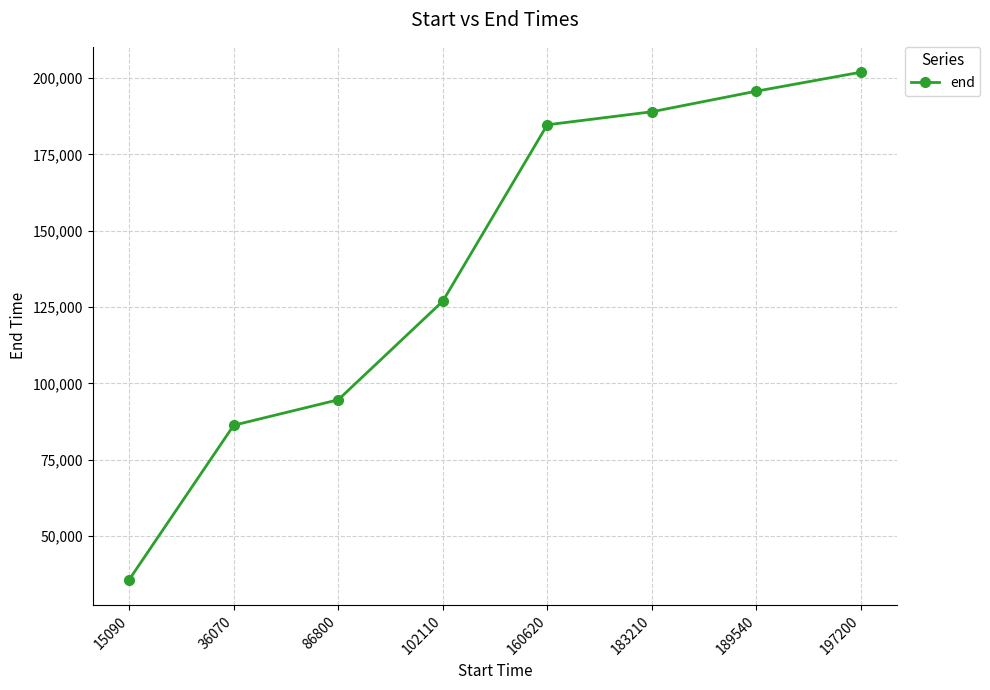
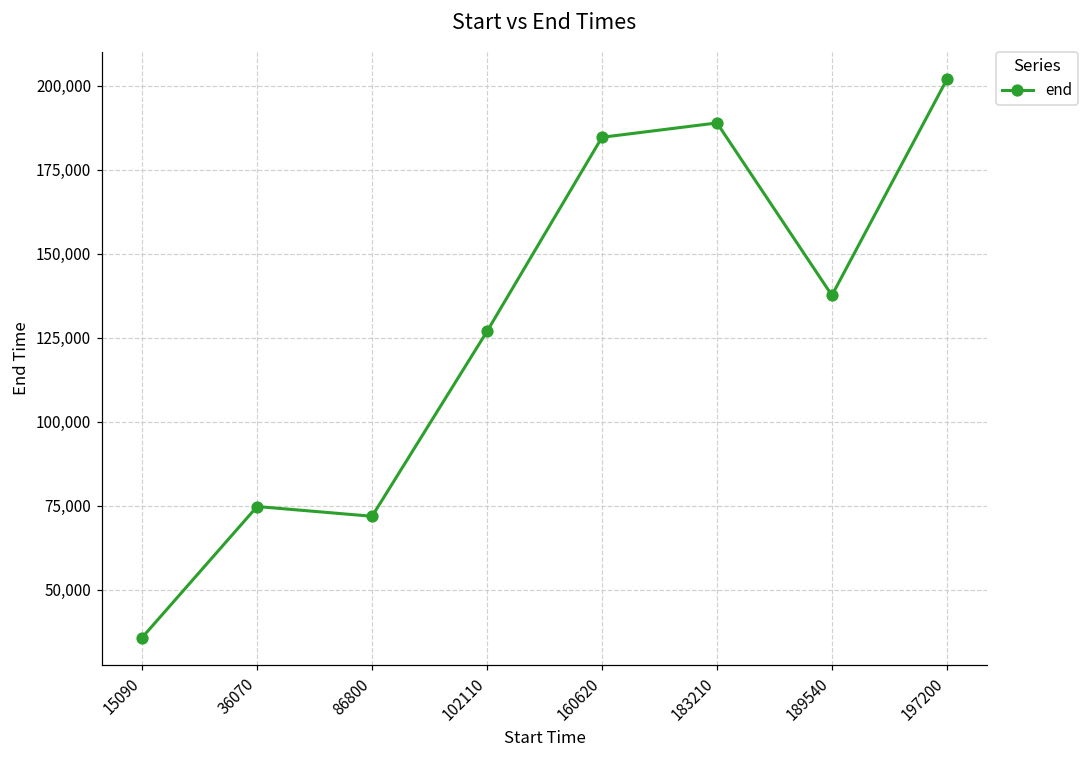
  {
    "15090": "36,000",
-   "36070": "86,000",
-   "86800": "95,000",
+   "36070": "75,000",
+   "86800": "72,000",
    "102110": "127,000",
    "160620": "185,000",
    "183210": "189,000",
-   "189540": "196,000",
+   "189540": "138,000",
    "197200": "202,000"
  }
